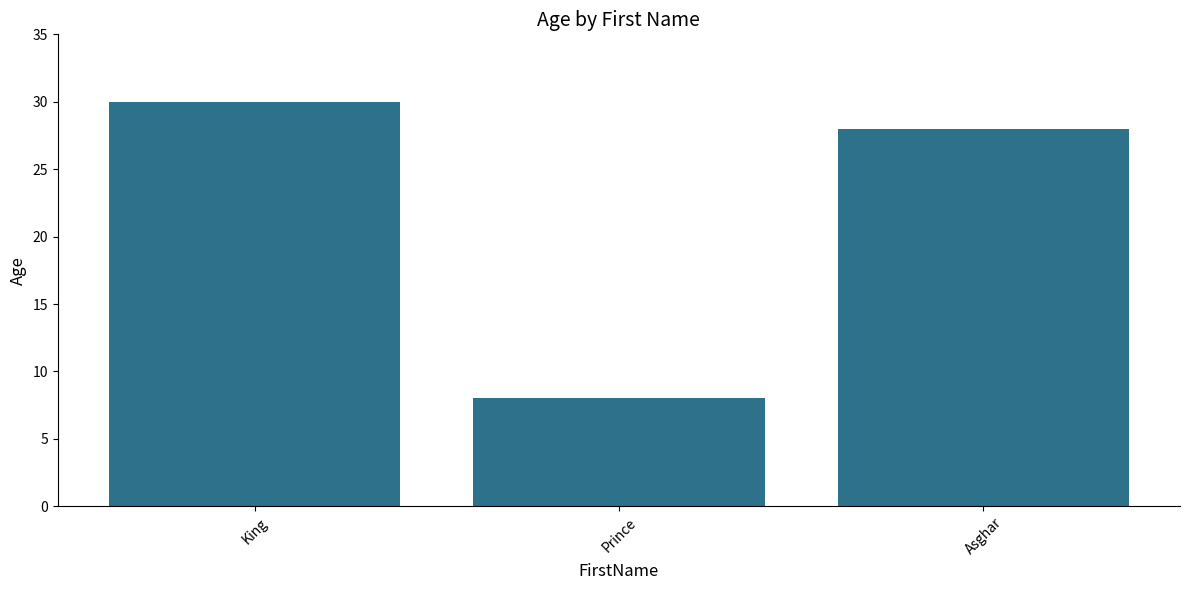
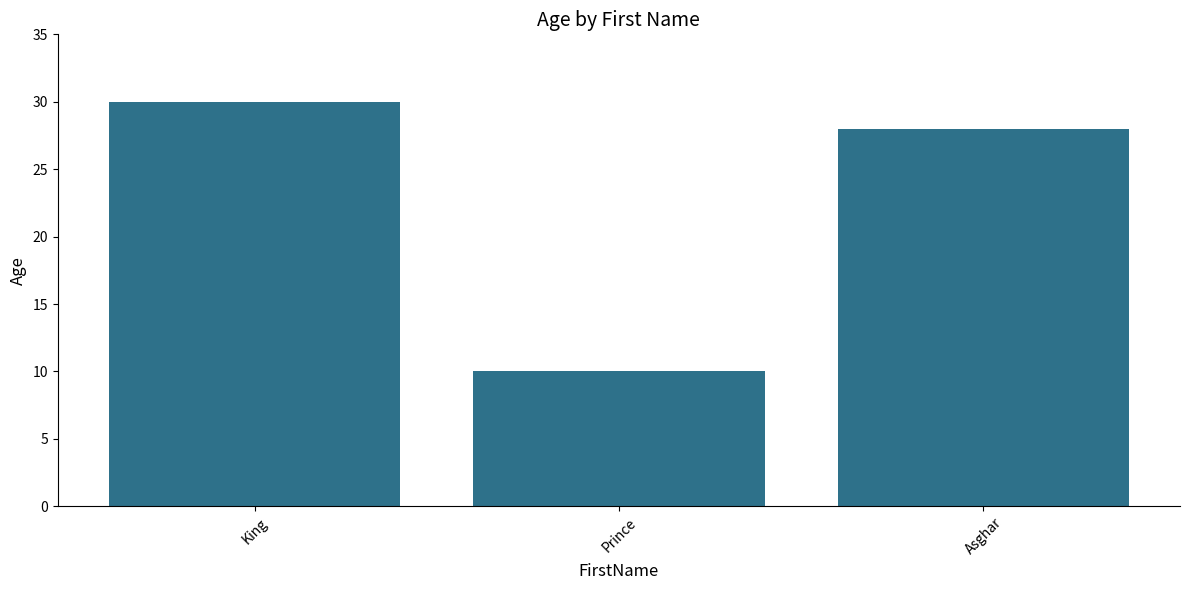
  {
    "King": 30,
-   "Prince": 8,
+   "Prince": 10,
    "Asghar": 28
  }
